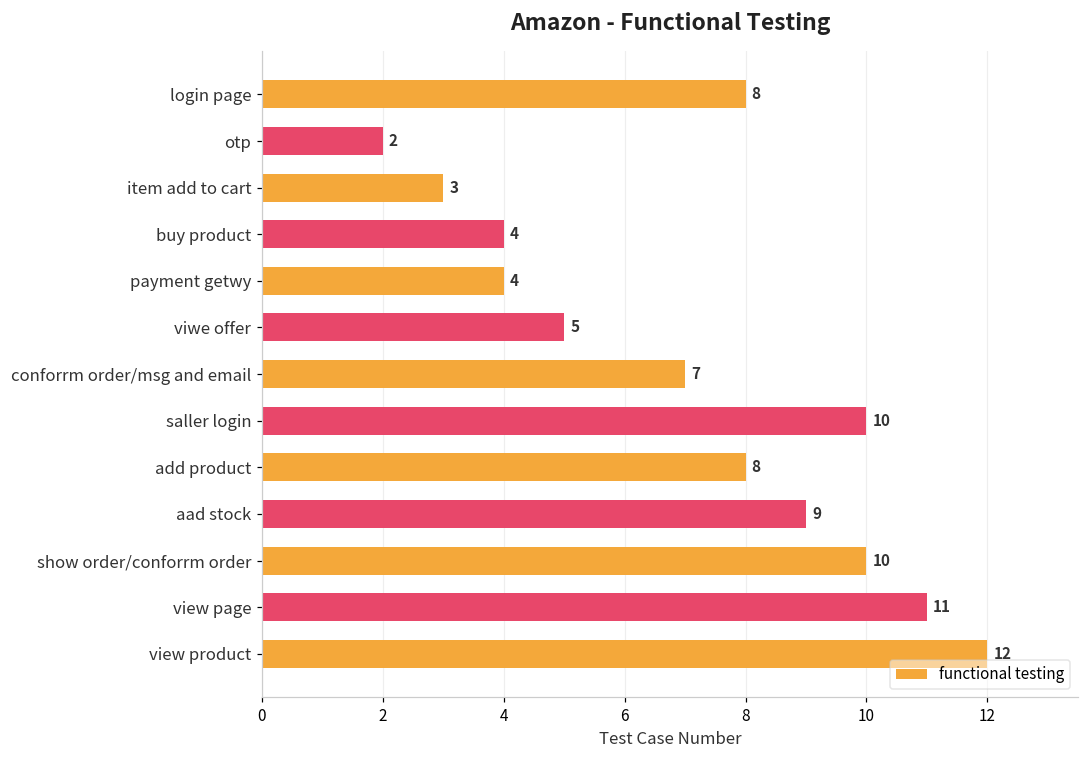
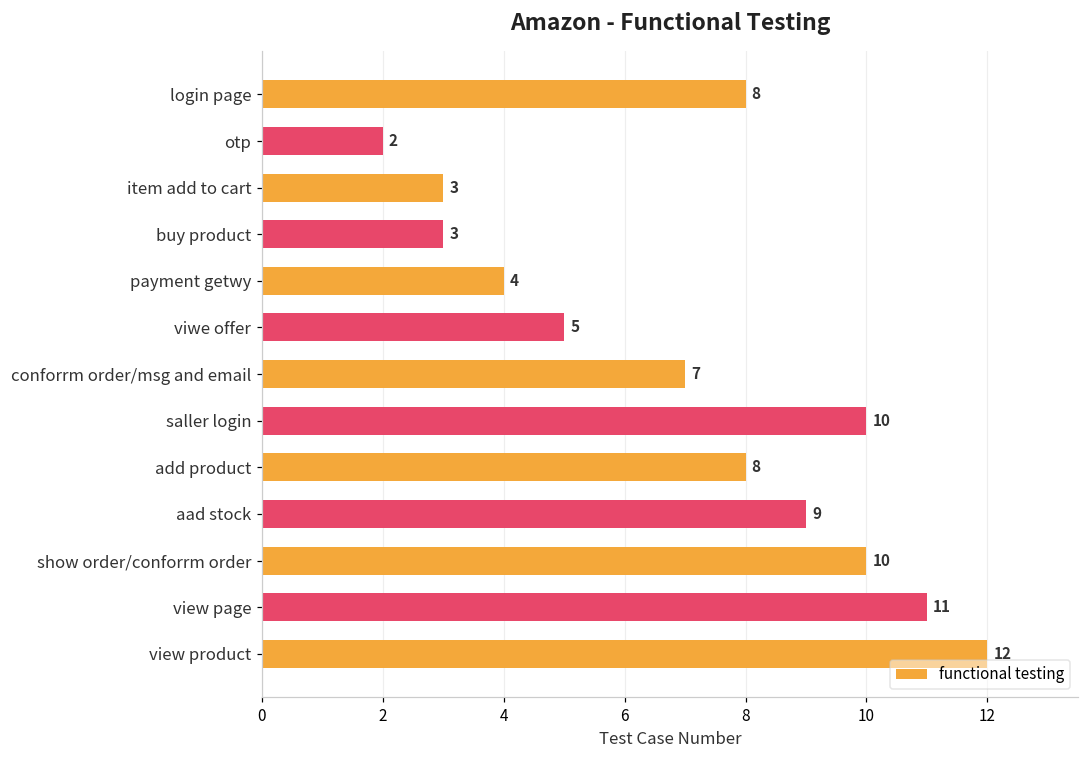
  {
    "login page": 8,
    "otp": 2,
    "item add to cart": 3,
-   "buy product": 4,
+   "buy product": 3,
    "payment getwy": 4,
    "viwe offer": 5,
    "conforrm order/msg and email": 7,
    "saller login": 10,
    "add product": 8,
    "aad stock": 9,
    "show order/conforrm order": 10,
    "view page": 11,
    "view product": 12
  }
